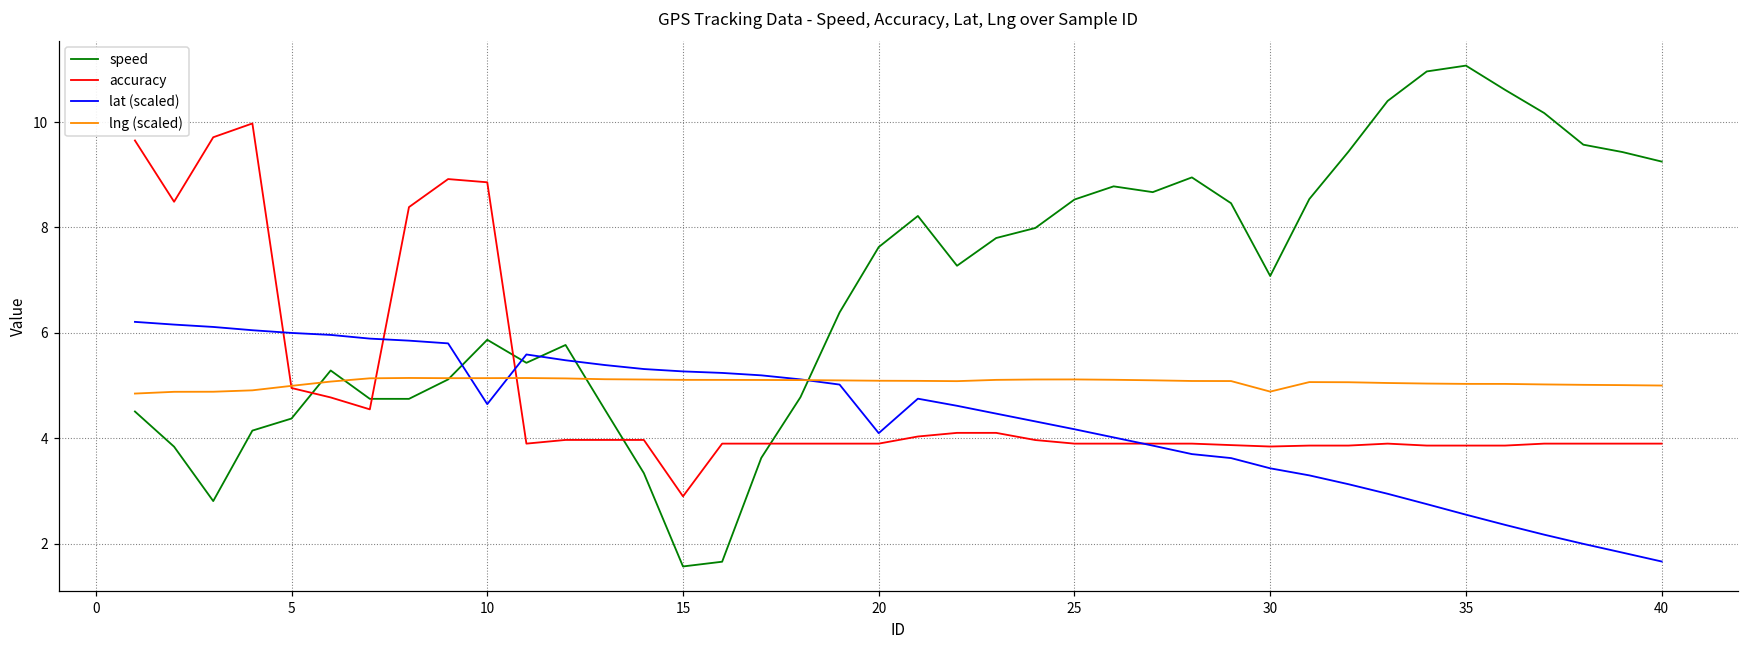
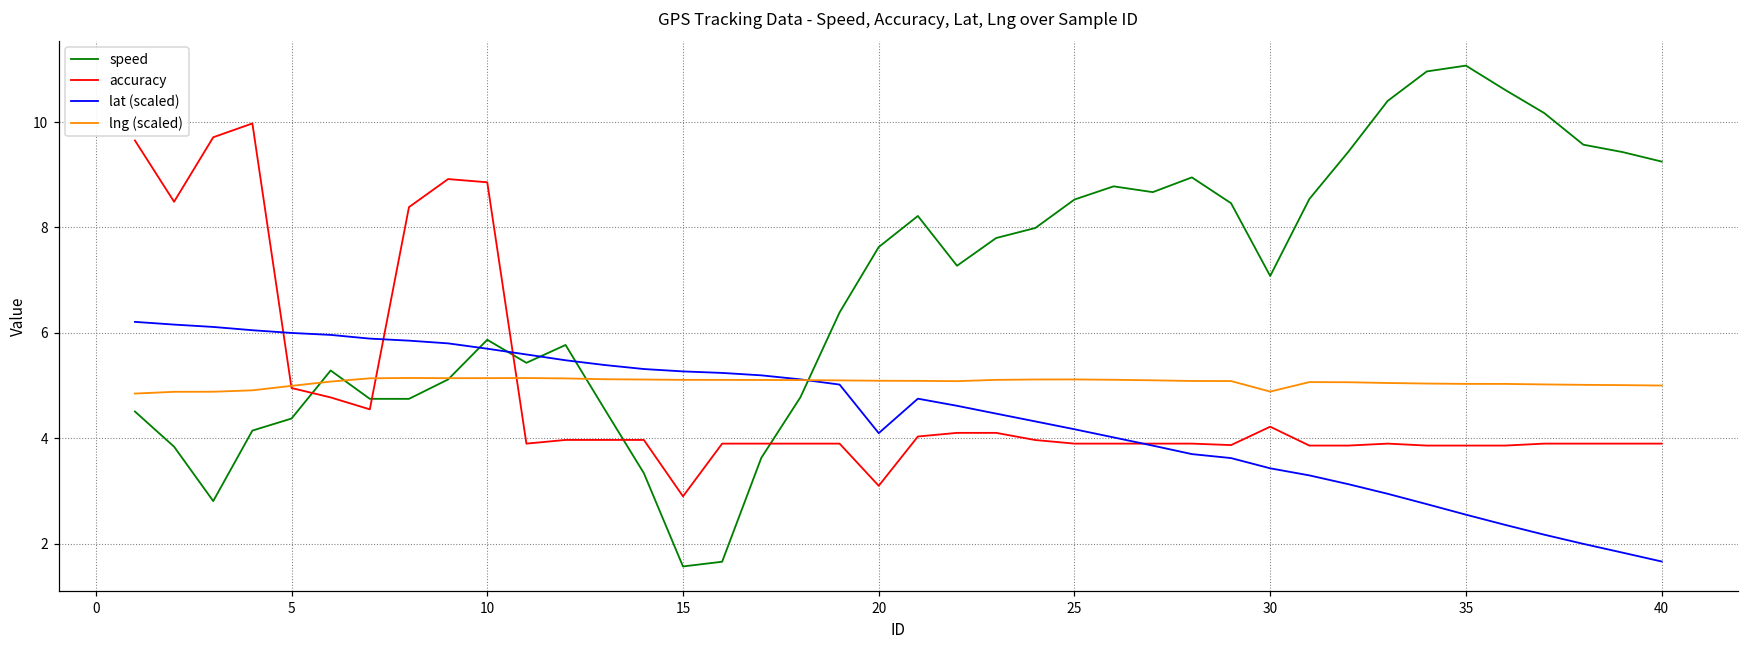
  {
    "speed": {
      "5": 4.4,
      "10": 5.9,
      "15": 1.6,
      "20": 7.6,
      "25": 8.5,
      "30": 7.1,
      "35": 11.1,
      "40": 9.3
    },
    "accuracy": {
      "10": 8.9,
      "15": 2.9,
-     "20": 3.9,
+     "20": 3.1,
      "25": 3.9,
-     "30": 3.8,
+     "30": 4.2,
      "35": 3.9,
      "40": 3.9
    },
    "lat (scaled)": {
      "5": 6.0,
-     "10": 4.6,
+     "10": 5.7,
      "15": 5.3,
      "20": 4.1,
      "25": 4.2,
      "30": 3.4,
      "35": 2.6,
      "40": 1.7
    },
    "lng (scaled)": {
      "10": 5.1,
      "15": 5.1,
      "20": 5.1,
      "25": 5.1,
      "30": 4.9,
      "35": 5.0,
      "40": 5.0
    }
  }
